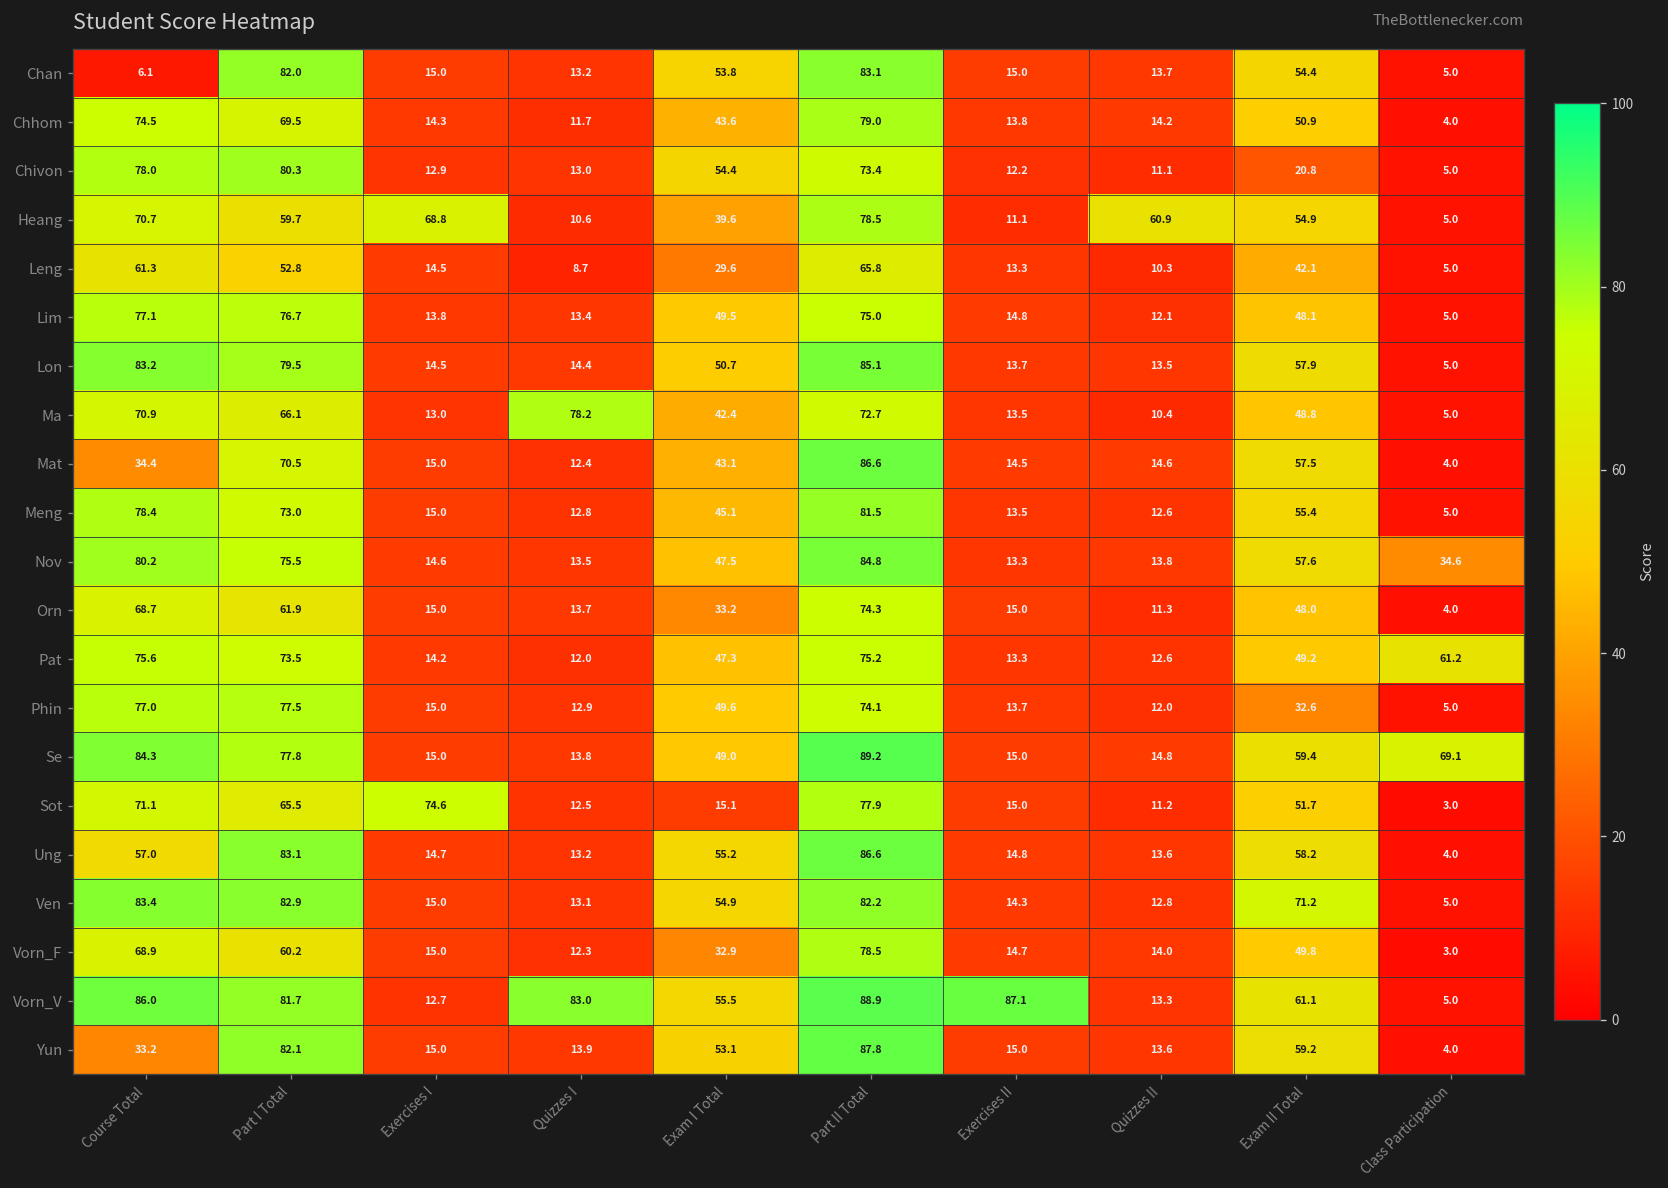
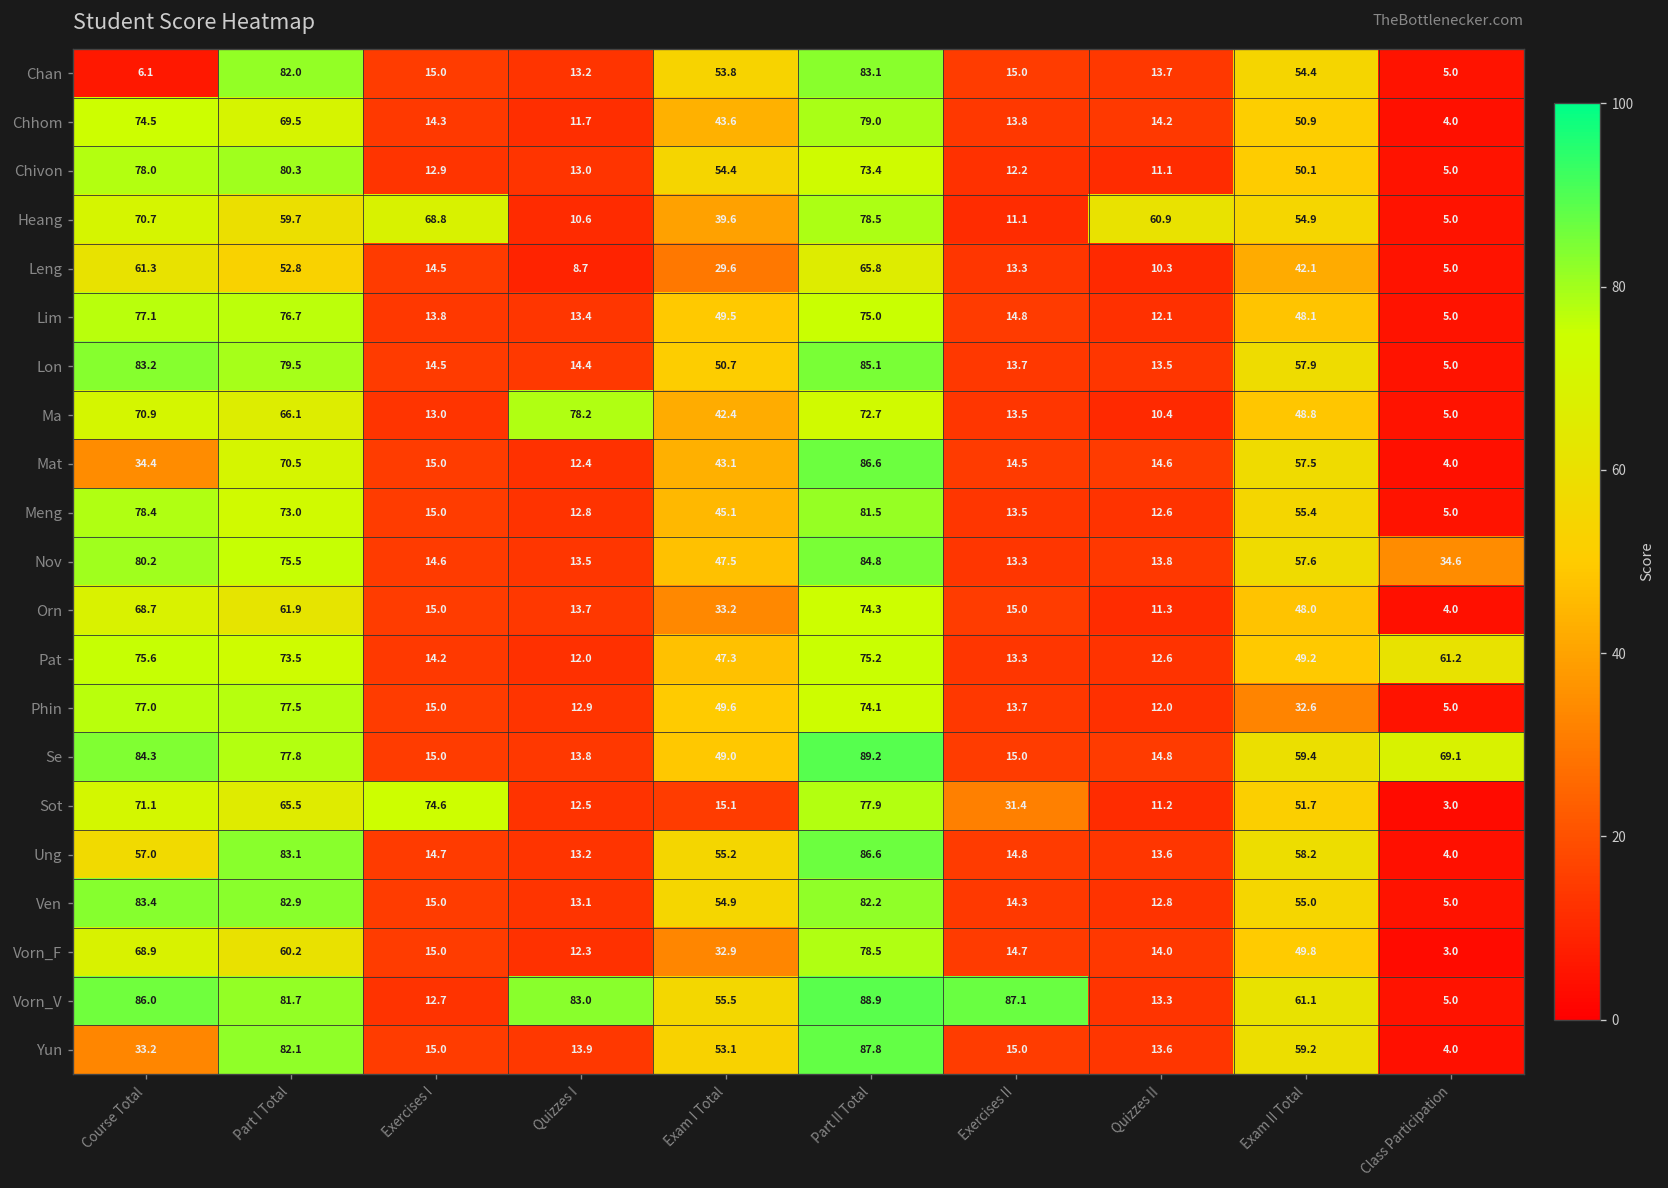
  {
    "Chivon": {
      "Course Total": 78.0,
      "Part I Total": 80.3,
      "Exercises I": 12.9,
      "Quizzes I": 13.0,
      "Exam I Total": 54.4,
      "Part II Total": 73.4,
      "Exercises II": 12.2,
      "Quizzes II": 11.1,
-     "Exam II Total": 20.8,
+     "Exam II Total": 50.1,
      "Class Participation": 5.0
    },
    "Sot": {
      "Course Total": 71.1,
      "Part I Total": 65.5,
      "Exercises I": 74.6,
      "Quizzes I": 12.5,
      "Exam I Total": 15.1,
      "Part II Total": 77.9,
-     "Exercises II": 15.0,
+     "Exercises II": 31.4,
      "Quizzes II": 11.2,
      "Exam II Total": 51.7,
      "Class Participation": 3.0
    },
    "Ven": {
      "Course Total": 83.4,
      "Part I Total": 82.9,
      "Exercises I": 15.0,
      "Quizzes I": 13.1,
      "Exam I Total": 54.9,
      "Part II Total": 82.2,
      "Exercises II": 14.3,
      "Quizzes II": 12.8,
-     "Exam II Total": 71.2,
+     "Exam II Total": 55.0,
      "Class Participation": 5.0
    }
  }
